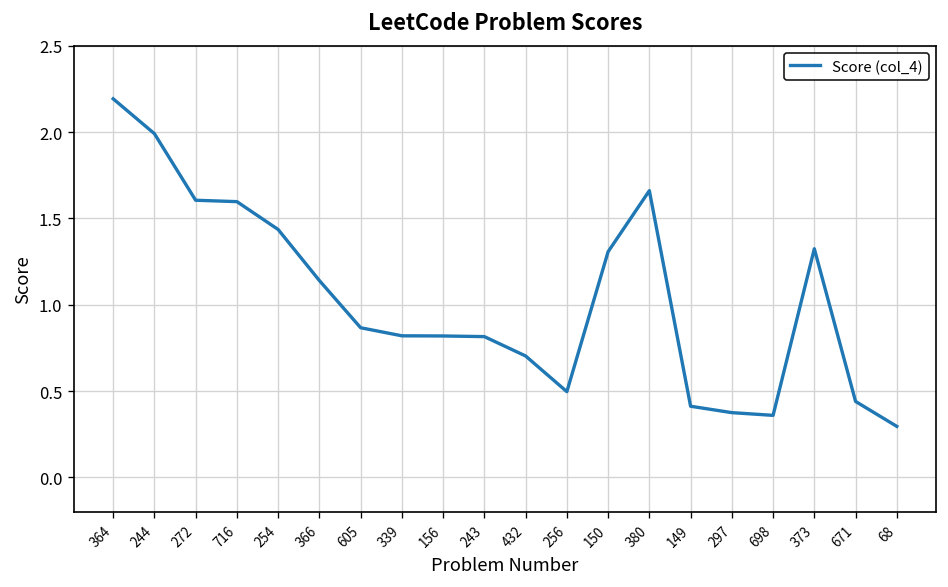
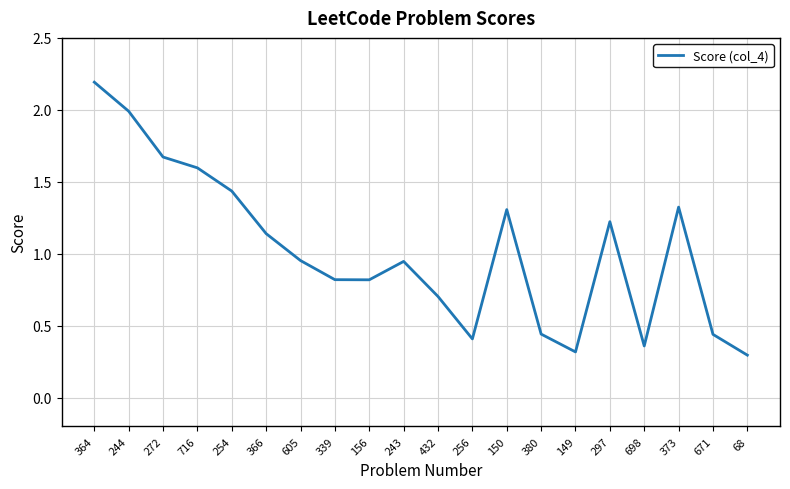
  {
    "364": 2.19,
    "244": 1.99,
-   "272": 1.60,
+   "272": 1.67,
    "716": 1.60,
    "254": 1.44,
    "366": 1.14,
-   "605": 0.87,
+   "605": 0.95,
    "339": 0.82,
    "156": 0.82,
-   "243": 0.81,
+   "243": 0.95,
    "432": 0.70,
-   "256": 0.50,
+   "256": 0.41,
    "150": 1.31,
-   "380": 1.66,
-   "149": 0.41,
-   "297": 0.37,
+   "380": 0.44,
+   "149": 0.32,
+   "297": 1.22,
    "698": 0.36,
    "373": 1.32,
    "671": 0.44,
    "68": 0.30
  }
